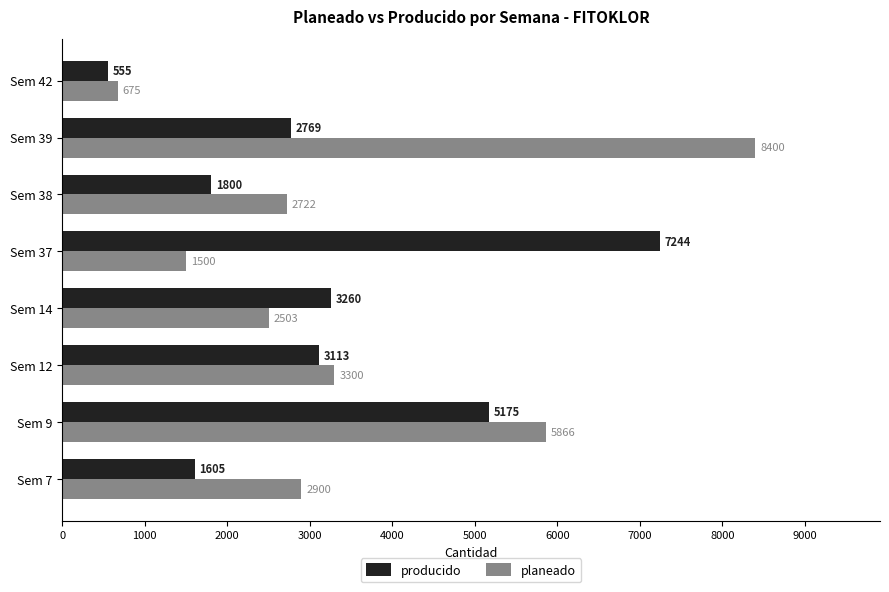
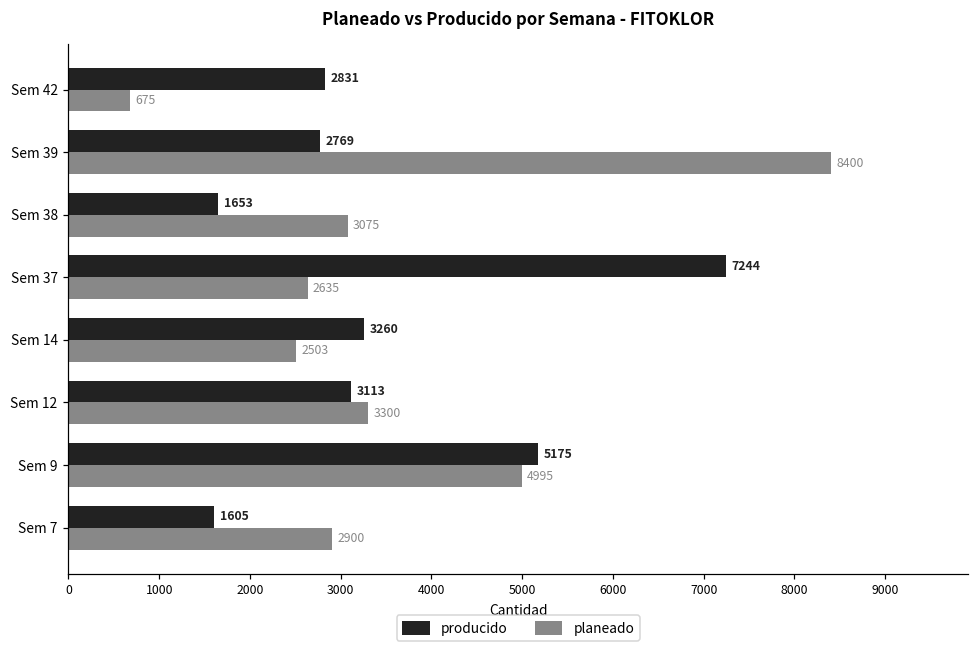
  {
    "producido": {
-     "Sem 42": 555,
+     "Sem 42": 2831,
      "Sem 39": 2769,
-     "Sem 38": 1800,
+     "Sem 38": 1653,
      "Sem 14": 3260,
      "Sem 12": 3113,
      "Sem 9": 5175,
      "Sem 7": 1605
    },
    "planeado": {
      "Sem 42": 675,
      "Sem 39": 8400,
-     "Sem 38": 2722,
-     "Sem 37": 1500,
+     "Sem 38": 3075,
+     "Sem 37": 2635,
      "Sem 14": 2503,
      "Sem 12": 3300,
-     "Sem 9": 5866,
+     "Sem 9": 4995,
      "Sem 7": 2900
    }
  }
